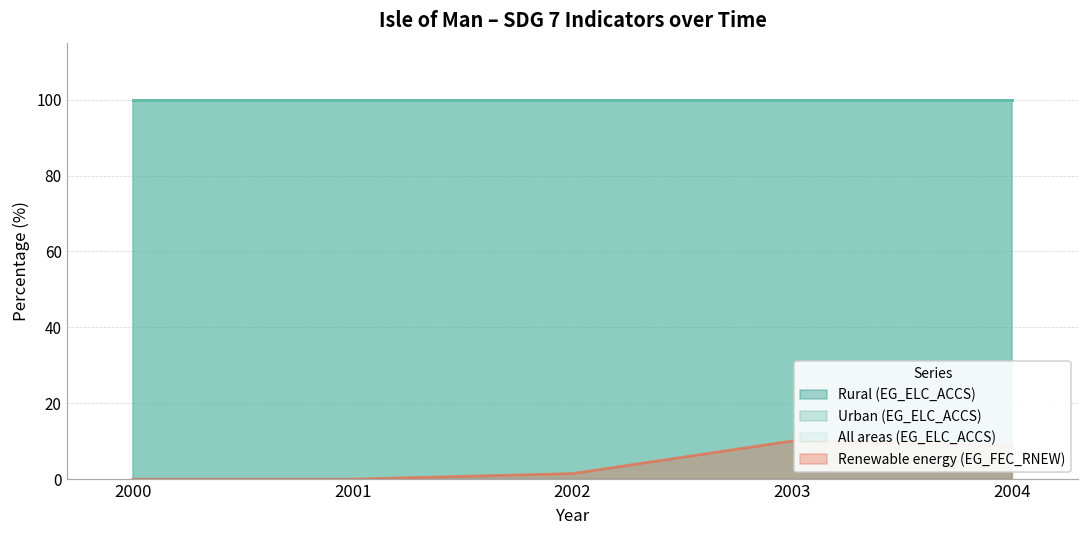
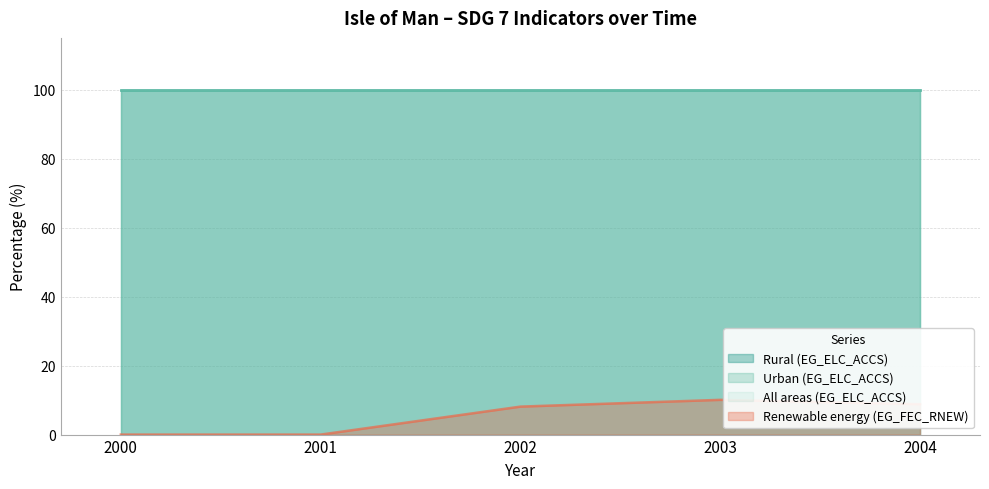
  {
    "All areas (EG_ELC_ACCS)": {
      "2000": 100,
      "2001": 100,
      "2002": 100,
      "2003": 100,
      "2004": 100
    },
    "Renewable energy (EG_FEC_RNEW)": {
      "2000": 0,
      "2001": 0,
-     "2002": 1,
+     "2002": 8,
      "2003": 10
    }
  }
